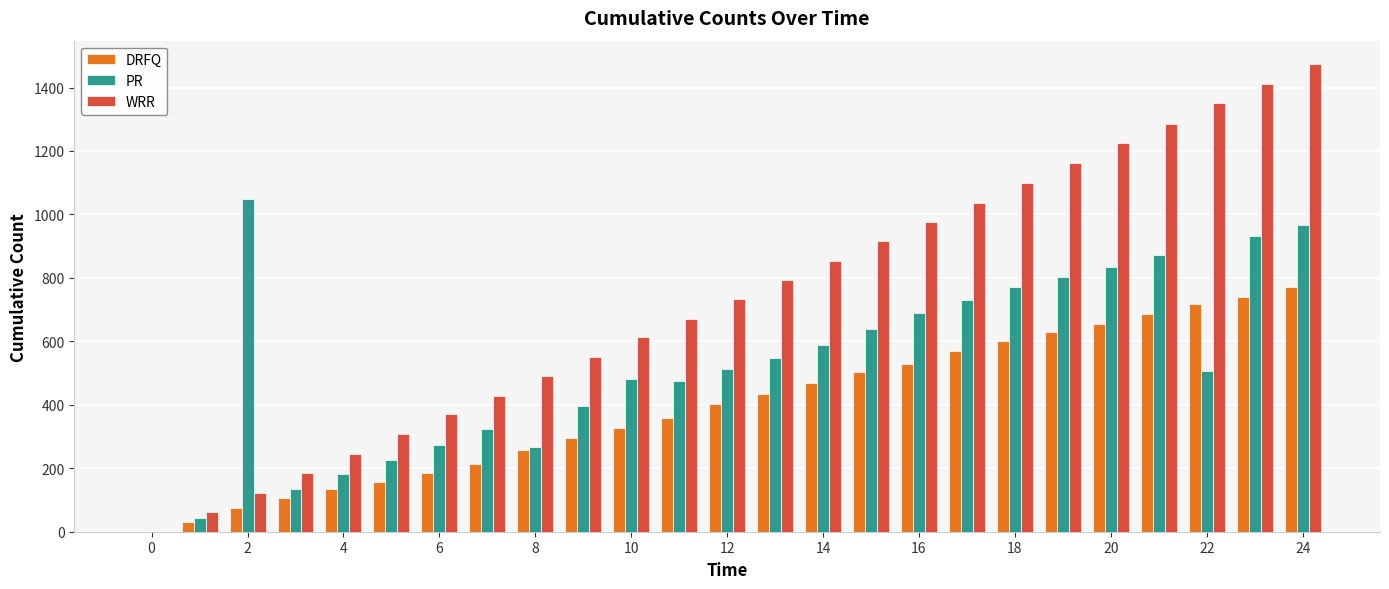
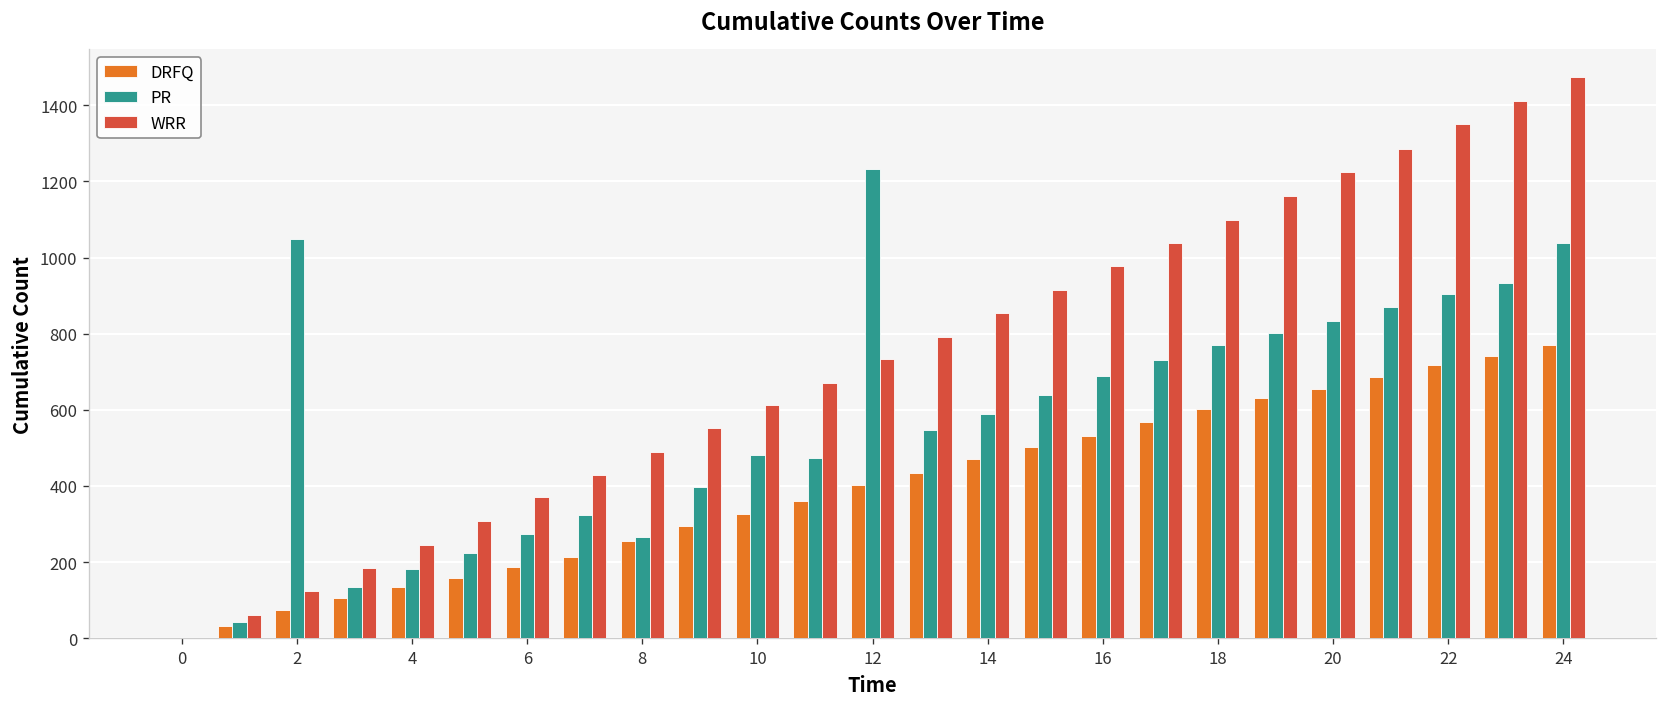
  {
    "PR": {
      "0": 0,
      "2": 1050,
      "4": 180,
      "6": 270,
      "8": 270,
      "10": 480,
-     "12": 510,
+     "12": 1230,
      "14": 590,
      "16": 690,
      "18": 770,
      "20": 830,
-     "22": 510,
-     "24": 970
+     "22": 910,
+     "24": 1040
    }
  }
